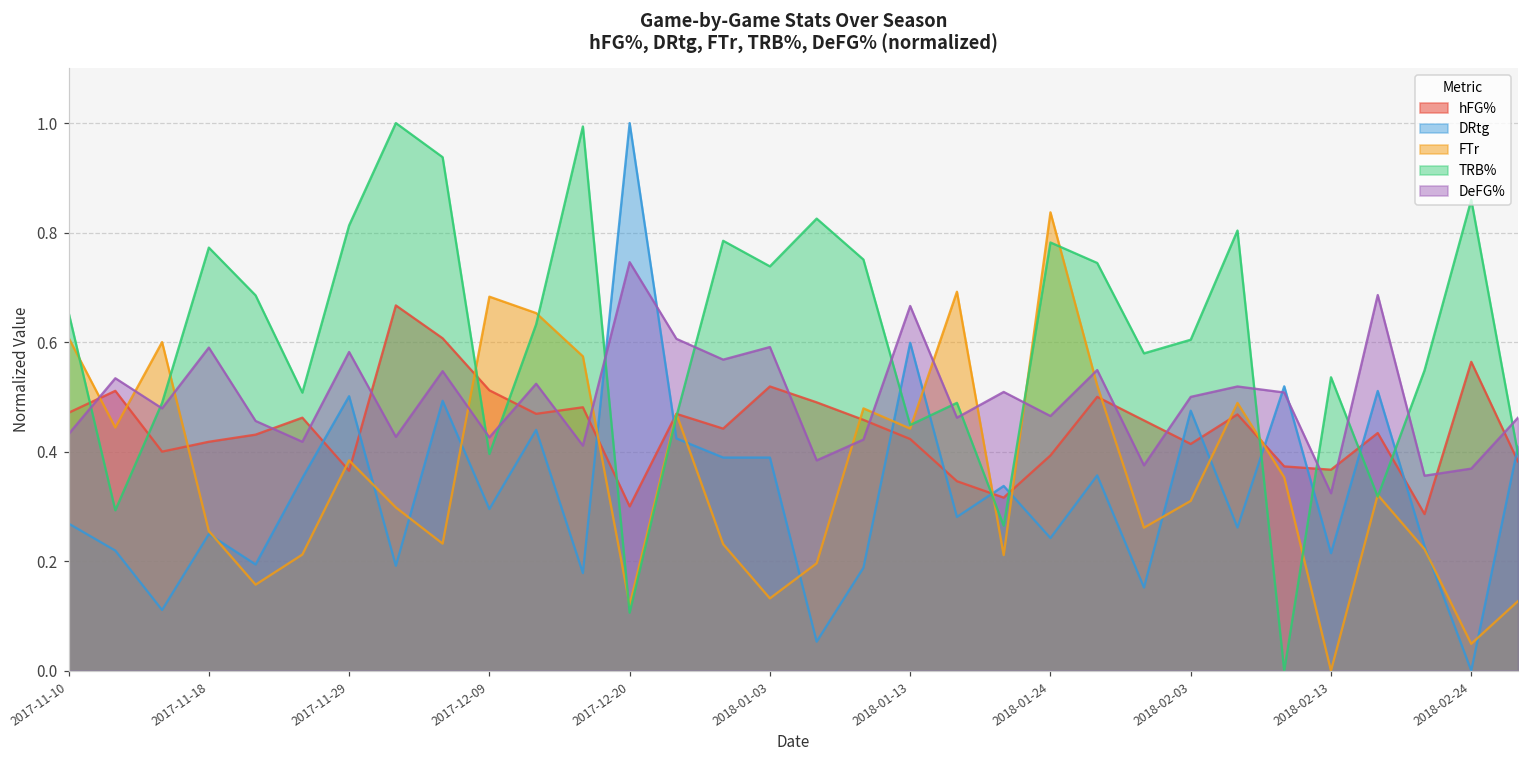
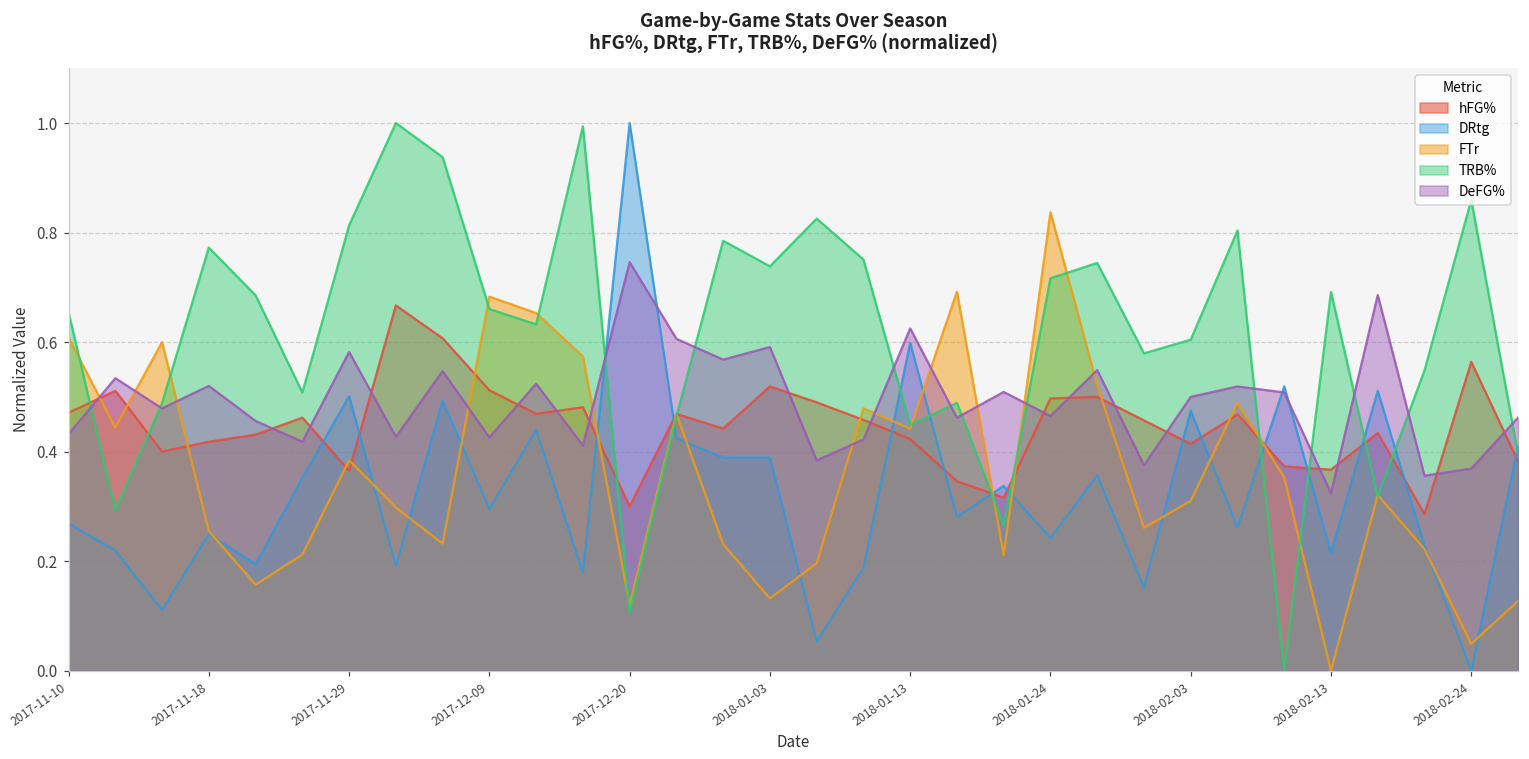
  {
    "hFG%": {
      "2017-11-10": 0.47,
      "2017-11-18": 0.42,
      "2017-11-29": 0.37,
      "2017-12-09": 0.51,
      "2017-12-20": 0.30,
      "2018-01-03": 0.52,
      "2018-01-13": 0.42,
-     "2018-01-24": 0.39,
+     "2018-01-24": 0.50,
      "2018-02-03": 0.41,
      "2018-02-13": 0.37,
      "2018-02-24": 0.56
    },
    "DRtg": {
      "2017-11-10": 0.27,
      "2017-11-18": 0.25,
      "2017-11-29": 0.50,
      "2017-12-09": 0.30,
      "2017-12-20": 1.00,
      "2018-01-03": 0.39,
      "2018-01-13": 0.60,
      "2018-01-24": 0.24,
      "2018-02-03": 0.47,
      "2018-02-13": 0.21,
      "2018-02-24": 0.00
    },
    "FTr": {
      "2017-11-10": 0.61,
      "2017-11-18": 0.26,
      "2017-11-29": 0.38,
      "2017-12-09": 0.68,
      "2017-12-20": 0.12,
      "2018-01-03": 0.13,
      "2018-01-13": 0.44,
      "2018-01-24": 0.84,
      "2018-02-03": 0.31,
      "2018-02-13": 0.00,
      "2018-02-24": 0.05
    },
    "TRB%": {
      "2017-11-10": 0.65,
      "2017-11-18": 0.77,
      "2017-11-29": 0.81,
-     "2017-12-09": 0.40,
+     "2017-12-09": 0.66,
      "2017-12-20": 0.11,
      "2018-01-03": 0.74,
      "2018-01-13": 0.45,
-     "2018-01-24": 0.78,
+     "2018-01-24": 0.72,
      "2018-02-03": 0.60,
-     "2018-02-13": 0.54
+     "2018-02-13": 0.69
    },
    "DeFG%": {
      "2017-11-10": 0.43,
-     "2017-11-18": 0.59,
+     "2017-11-18": 0.52,
      "2017-11-29": 0.58,
      "2017-12-09": 0.43,
      "2017-12-20": 0.75,
      "2018-01-03": 0.59,
-     "2018-01-13": 0.67,
+     "2018-01-13": 0.63,
      "2018-01-24": 0.47,
      "2018-02-03": 0.50,
      "2018-02-13": 0.32,
      "2018-02-24": 0.37
    }
  }
